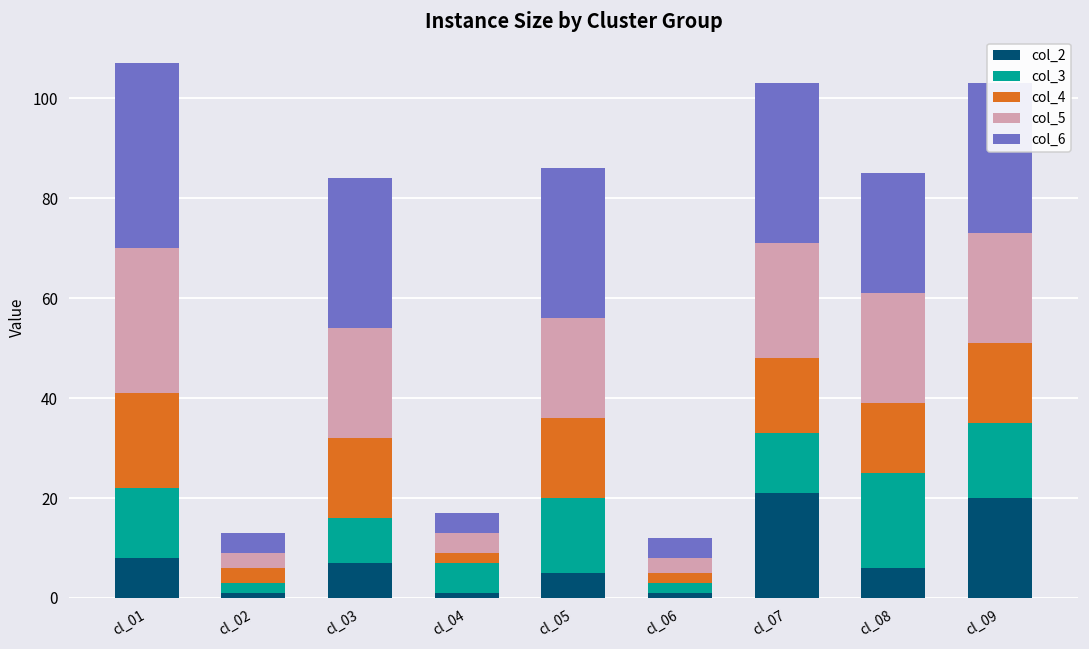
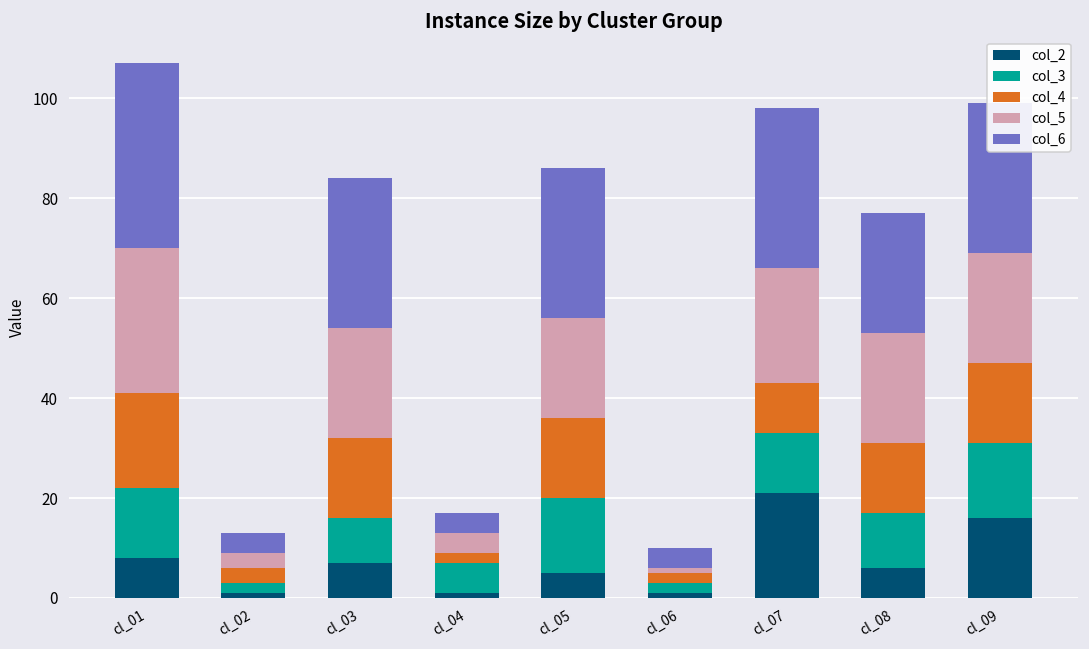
  {
    "col_2": {
      "cl_01": 8,
      "cl_02": 1,
      "cl_03": 7,
      "cl_04": 1,
      "cl_05": 5,
      "cl_06": 1,
      "cl_07": 21,
      "cl_08": 6,
-     "cl_09": 20
+     "cl_09": 16
    },
    "col_3": {
      "cl_01": 14,
      "cl_02": 2,
      "cl_03": 9,
      "cl_04": 6,
      "cl_05": 15,
      "cl_06": 2,
      "cl_07": 12,
-     "cl_08": 19,
+     "cl_08": 11,
      "cl_09": 15
    },
    "col_4": {
      "cl_01": 19,
      "cl_02": 3,
      "cl_03": 16,
      "cl_04": 2,
      "cl_05": 16,
      "cl_06": 2,
-     "cl_07": 15,
+     "cl_07": 10,
      "cl_08": 14,
      "cl_09": 16
    },
    "col_5": {
      "cl_01": 29,
      "cl_02": 3,
      "cl_03": 22,
      "cl_04": 4,
      "cl_05": 20,
-     "cl_06": 3,
+     "cl_06": 1,
      "cl_07": 23,
      "cl_08": 22,
      "cl_09": 22
    },
    "col_6": {
      "cl_01": 37,
      "cl_02": 4,
      "cl_03": 30,
      "cl_04": 4,
      "cl_05": 30,
      "cl_06": 4,
      "cl_07": 32,
      "cl_08": 24
    }
  }
